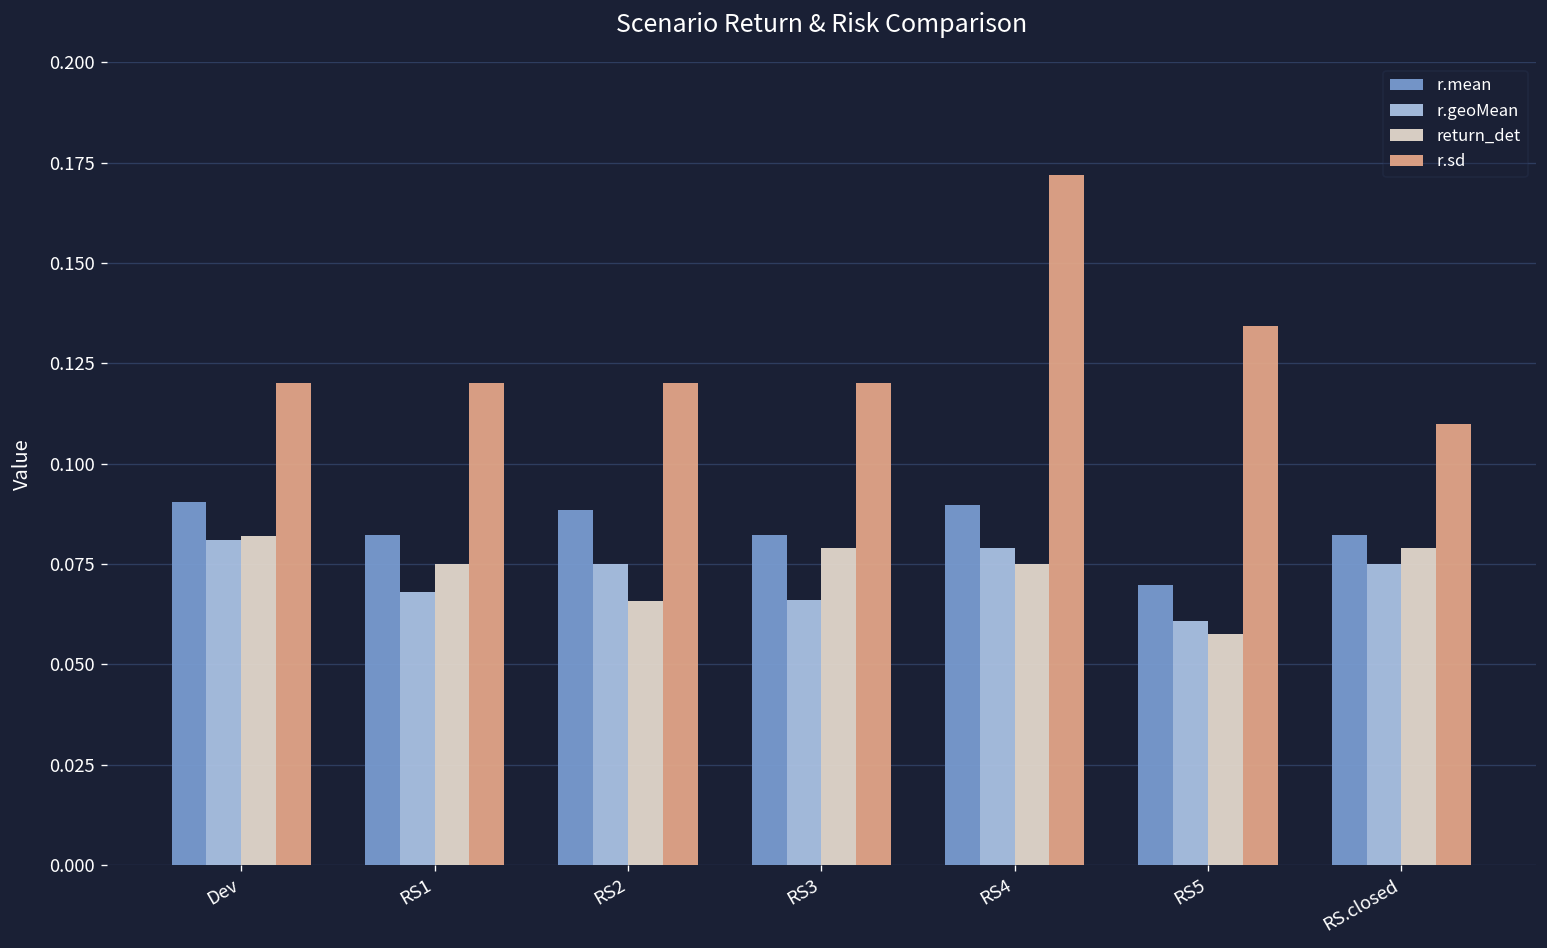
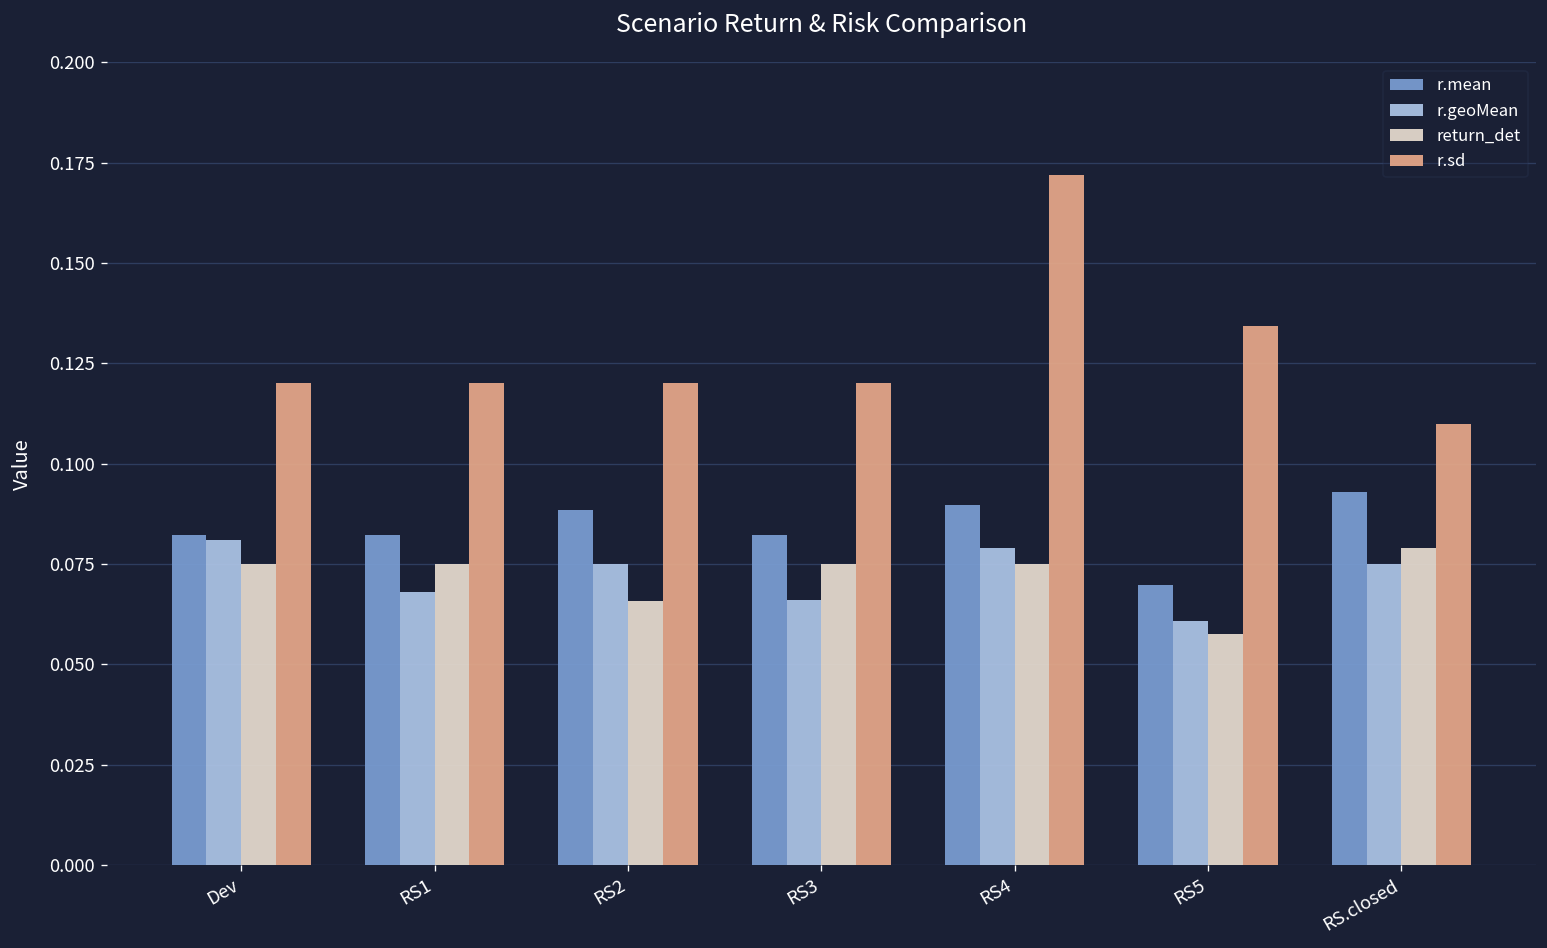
  {
    "r.mean": {
-     "Dev": 0.091,
+     "Dev": 0.082,
      "RS1": 0.082,
      "RS2": 0.088,
      "RS3": 0.082,
      "RS4": 0.090,
      "RS5": 0.070,
-     "RS.closed": 0.082
+     "RS.closed": 0.093
    },
    "r.geoMean": {
      "Dev": 0.081,
      "RS1": 0.068,
      "RS2": 0.075,
      "RS3": 0.066,
      "RS4": 0.079,
      "RS5": 0.061,
      "RS.closed": 0.075
    },
    "return_det": {
-     "Dev": 0.082,
+     "Dev": 0.075,
      "RS1": 0.075,
      "RS2": 0.066,
-     "RS3": 0.079,
+     "RS3": 0.075,
      "RS4": 0.075,
      "RS5": 0.057,
      "RS.closed": 0.079
    },
    "r.sd": {
      "Dev": 0.120,
      "RS1": 0.120,
      "RS2": 0.120,
      "RS3": 0.120,
      "RS4": 0.172,
      "RS5": 0.134,
      "RS.closed": 0.110
    }
  }
